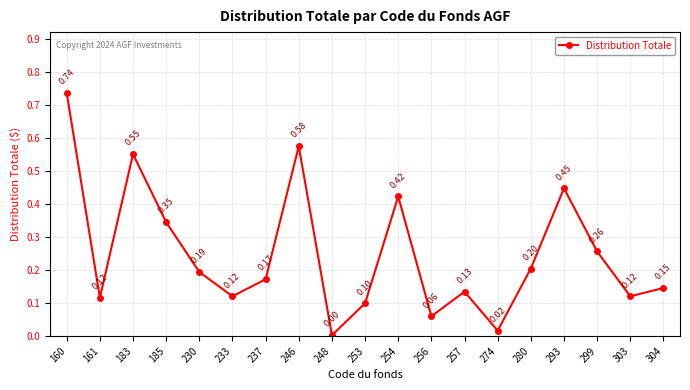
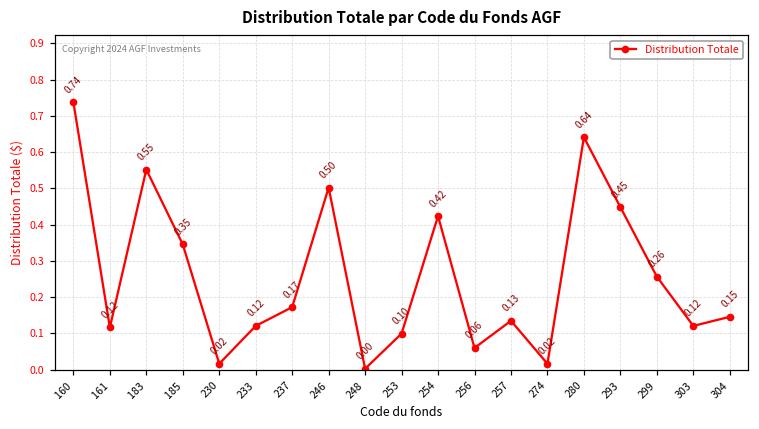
  {
    "160": 0.74,
    "161": 0.12,
    "183": 0.55,
    "185": 0.35,
-   "230": 0.19,
+   "230": 0.02,
    "233": 0.12,
    "237": 0.17,
-   "246": 0.58,
+   "246": 0.50,
    "248": 0.00,
    "253": 0.10,
    "254": 0.42,
    "256": 0.06,
    "257": 0.13,
    "274": 0.02,
-   "280": 0.20,
+   "280": 0.64,
    "293": 0.45,
    "299": 0.26,
    "303": 0.12,
    "304": 0.15
  }
